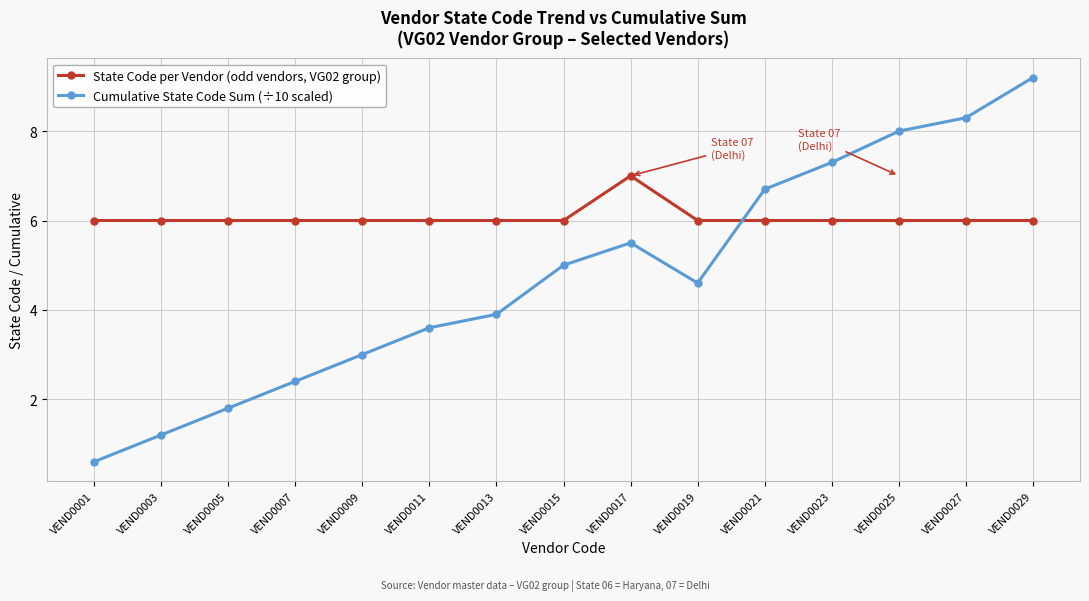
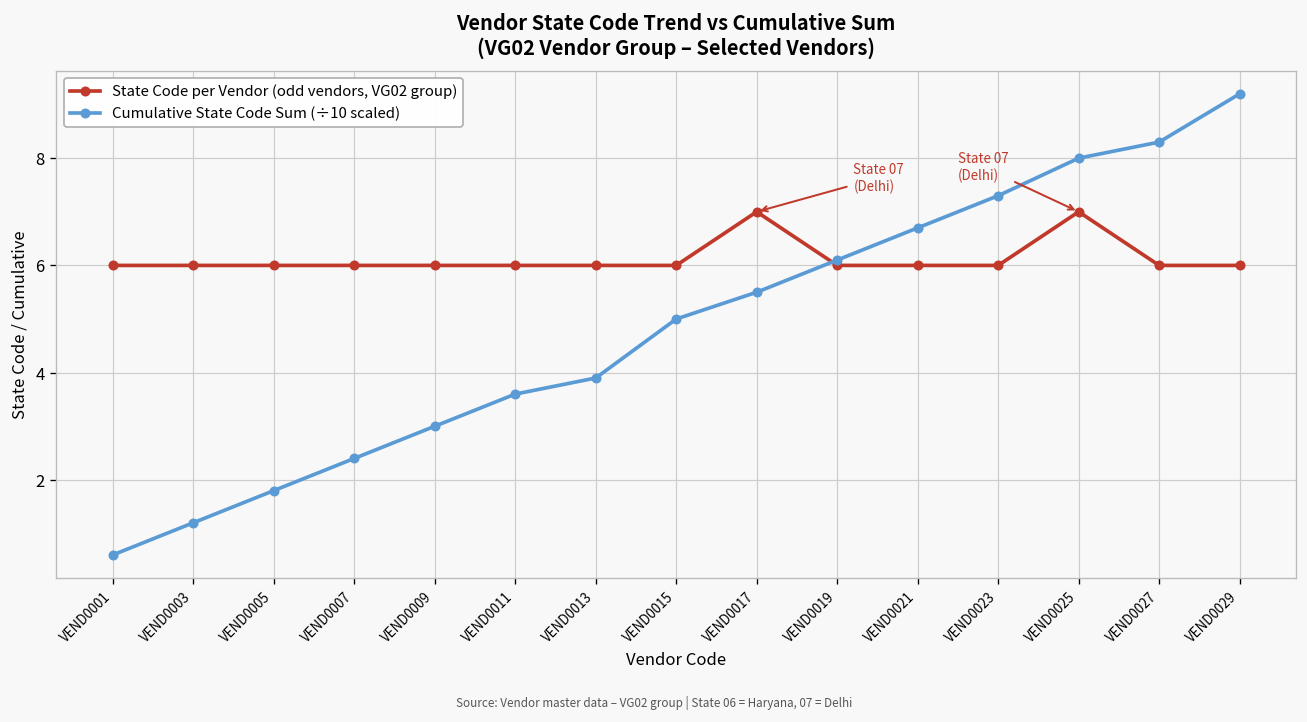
  {
    "State Code per Vendor (odd vendors, VG02 group)": {
      "VEND0001": 6,
      "VEND0003": 6,
      "VEND0005": 6,
      "VEND0007": 6,
      "VEND0009": 6,
      "VEND0011": 6,
      "VEND0013": 6,
      "VEND0015": 6,
      "VEND0019": 6,
      "VEND0021": 6,
      "VEND0023": 6,
-     "VEND0025": 6,
+     "VEND0025": 7,
      "VEND0027": 6,
      "VEND0029": 6
    },
    "Cumulative State Code Sum (÷10 scaled)": {
      "VEND0001": 0.6,
      "VEND0003": 1.2,
      "VEND0005": 1.8,
      "VEND0007": 2.4,
      "VEND0009": 3.0,
      "VEND0011": 3.6,
      "VEND0013": 3.9,
      "VEND0015": 5.0,
      "VEND0017": 5.5,
-     "VEND0019": 4.6,
+     "VEND0019": 6.1,
      "VEND0021": 6.7,
      "VEND0025": 8.0,
      "VEND0027": 8.3,
      "VEND0029": 9.2
    }
  }
